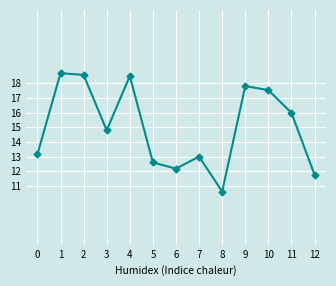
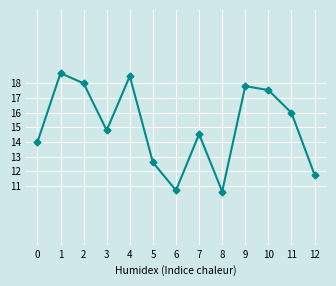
  {
-   "0": 13.2,
+   "0": 14.0,
    "1": 18.7,
-   "2": 18.6,
+   "2": 18.0,
    "3": 14.8,
    "4": 18.5,
    "5": 12.6,
-   "6": 12.2,
-   "7": 13.0,
+   "6": 10.7,
+   "7": 14.5,
    "8": 10.6,
    "9": 17.8,
    "10": 17.5,
    "11": 16.0,
    "12": 11.8
  }
